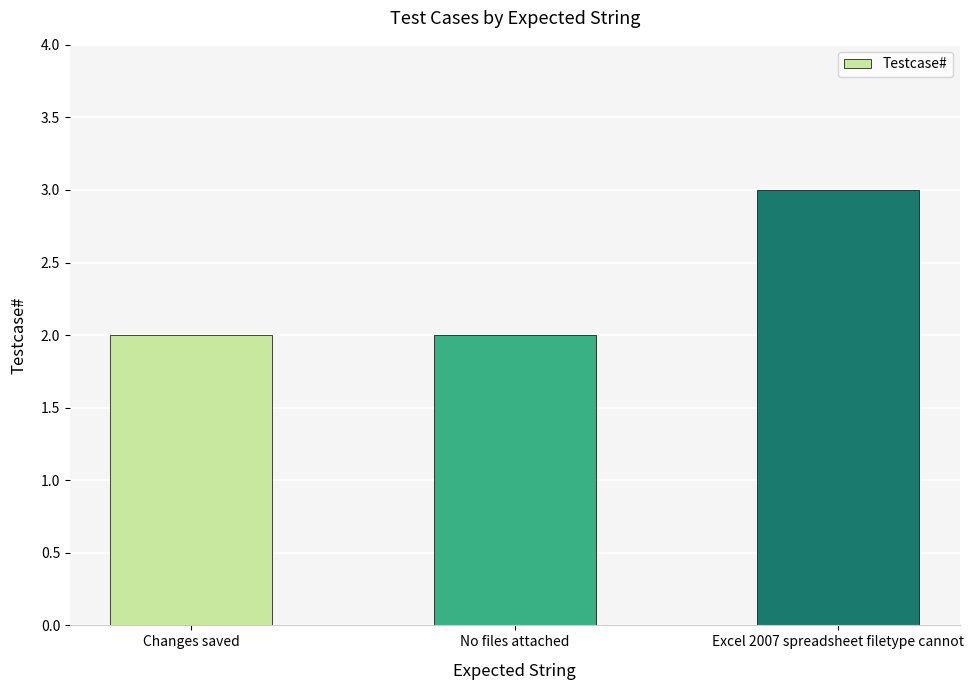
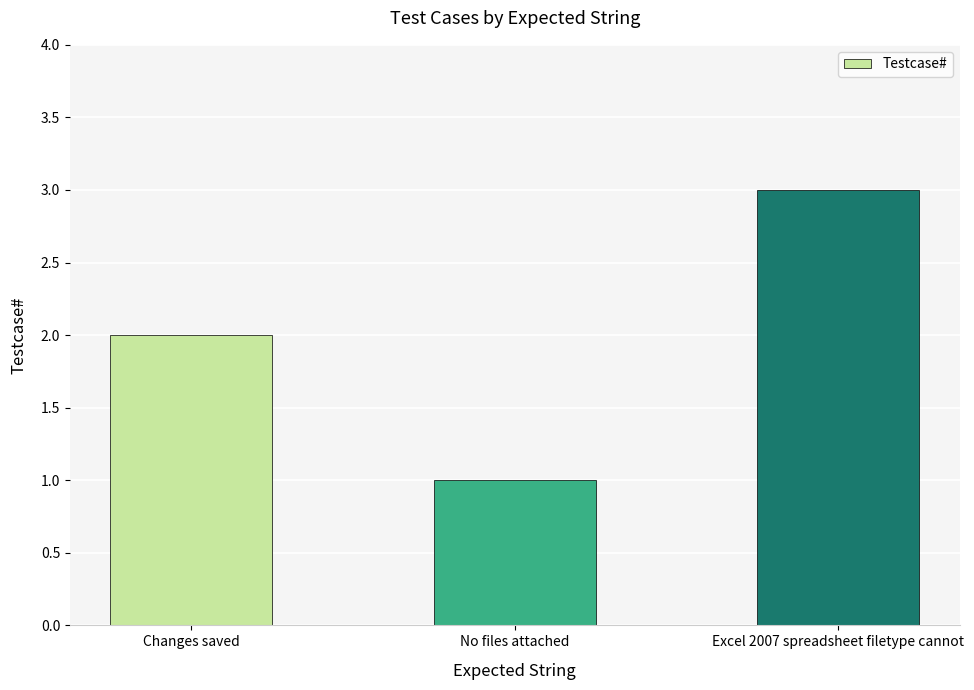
  {
    "Changes saved": 2,
-   "No files attached": 2,
+   "No files attached": 1,
    "Excel 2007 spreadsheet filetype cannot": 3
  }
